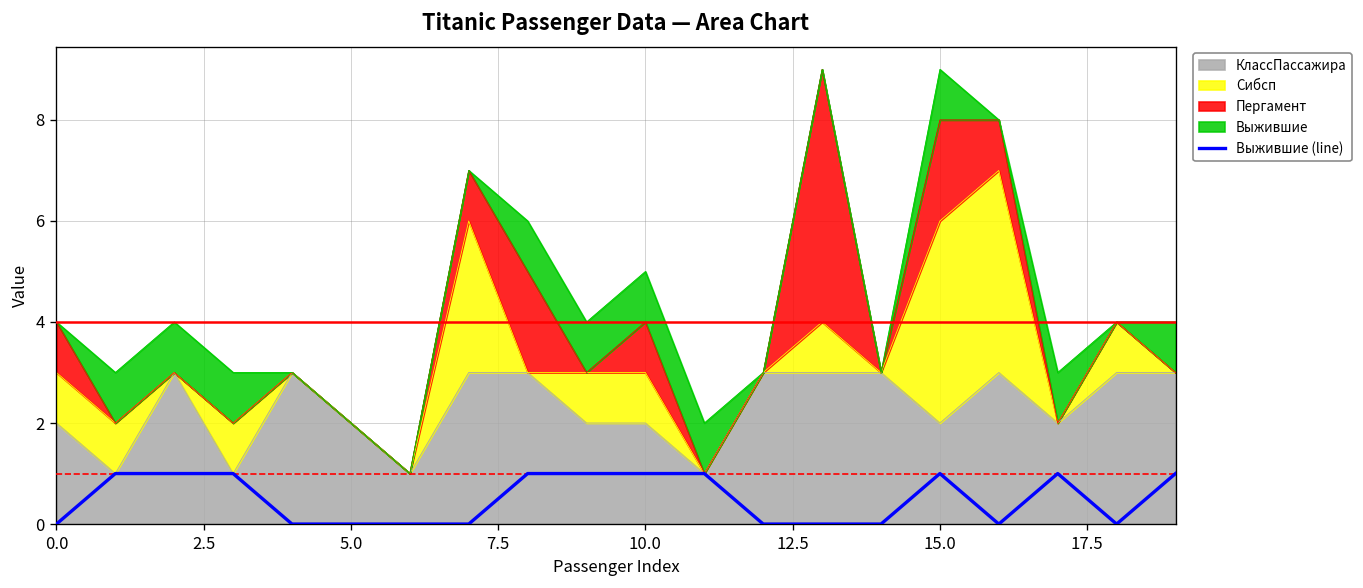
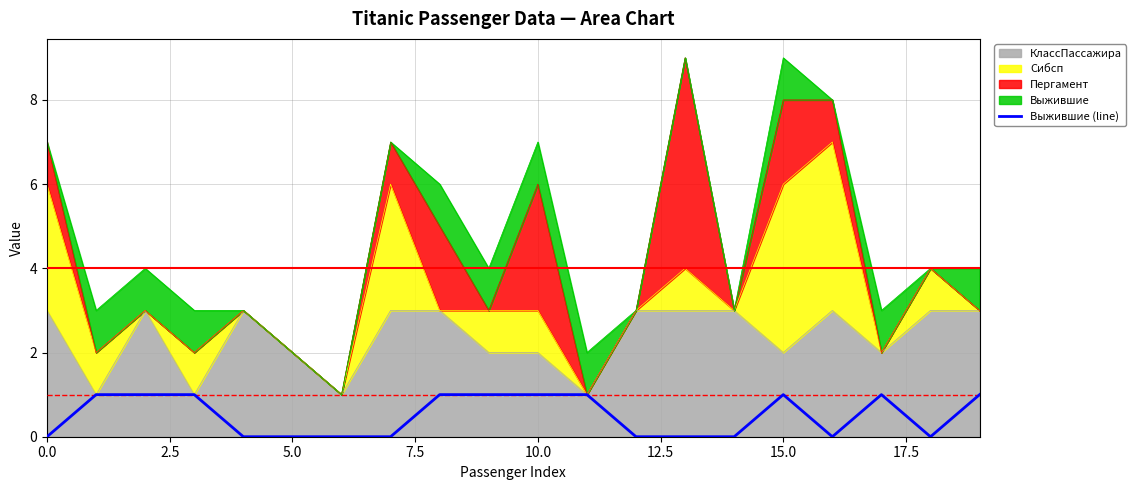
  {
    "КлассПассажира": {
-     "0.0": 2,
+     "0.0": 3,
      "10.0": 2,
      "15.0": 2
    },
    "Сибсп": {
-     "0.0": 1,
+     "0.0": 3,
      "10.0": 3,
      "15.0": 6
    },
    "Пергамент": {
-     "10.0": 1,
+     "10.0": 3,
      "15.0": 8
    },
    "Выжившие": {
      "15.0": 9
    },
    "Выжившие (line)": {
      "0.0": 0,
      "5.0": 0,
      "10.0": 1,
      "15.0": 1
    }
  }
